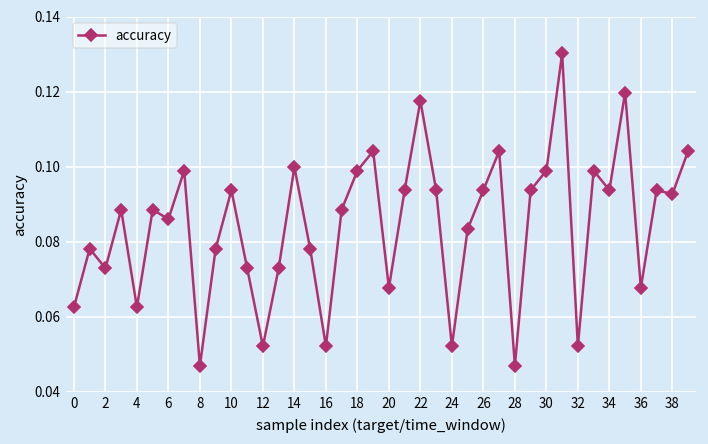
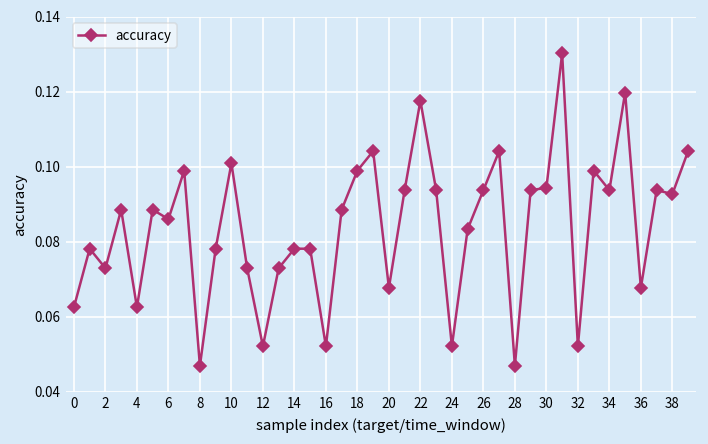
  {
    "0": 0.063,
    "2": 0.073,
    "4": 0.063,
    "6": 0.086,
    "8": 0.047,
-   "10": 0.094,
+   "10": 0.101,
    "12": 0.052,
-   "14": 0.100,
+   "14": 0.078,
    "16": 0.052,
    "18": 0.099,
    "20": 0.068,
    "22": 0.118,
    "24": 0.052,
    "26": 0.094,
    "28": 0.047,
-   "30": 0.099,
+   "30": 0.094,
    "32": 0.052,
    "34": 0.094,
    "36": 0.068,
    "38": 0.093
  }
